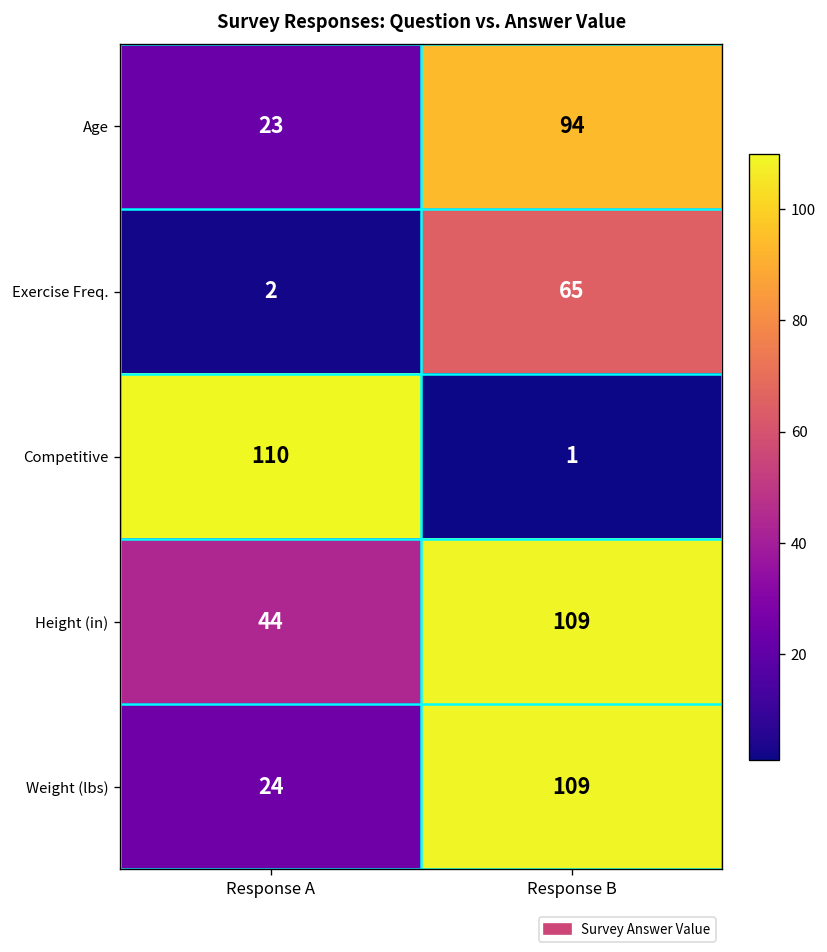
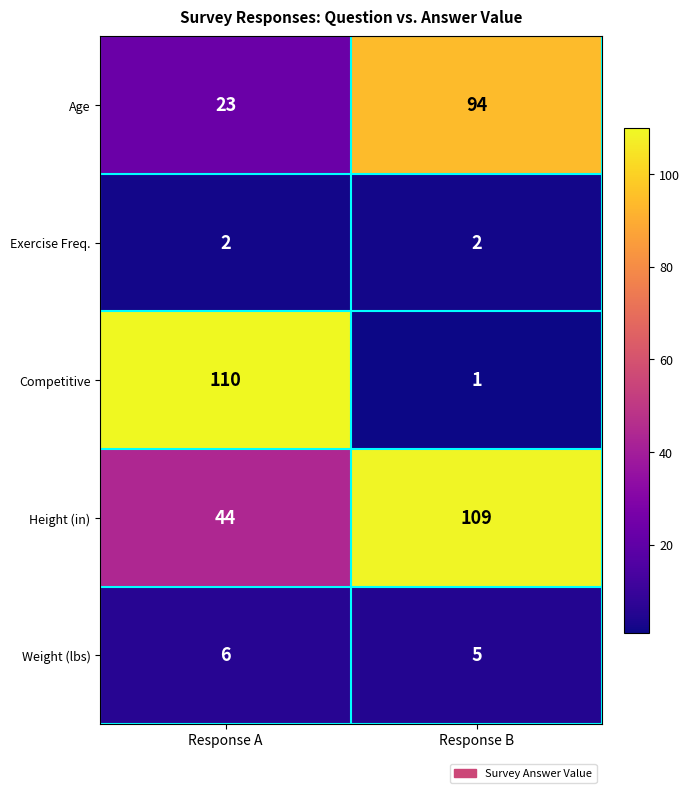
  {
    "Age": {
      "Response A": 23,
      "Response B": 94
    },
    "Exercise Freq.": {
      "Response A": 2,
-     "Response B": 65
+     "Response B": 2
    },
    "Competitive": {
      "Response A": 110,
      "Response B": 1
    },
    "Height (in)": {
      "Response A": 44,
      "Response B": 109
    },
    "Weight (lbs)": {
-     "Response A": 24,
-     "Response B": 109
+     "Response A": 6,
+     "Response B": 5
    }
  }
